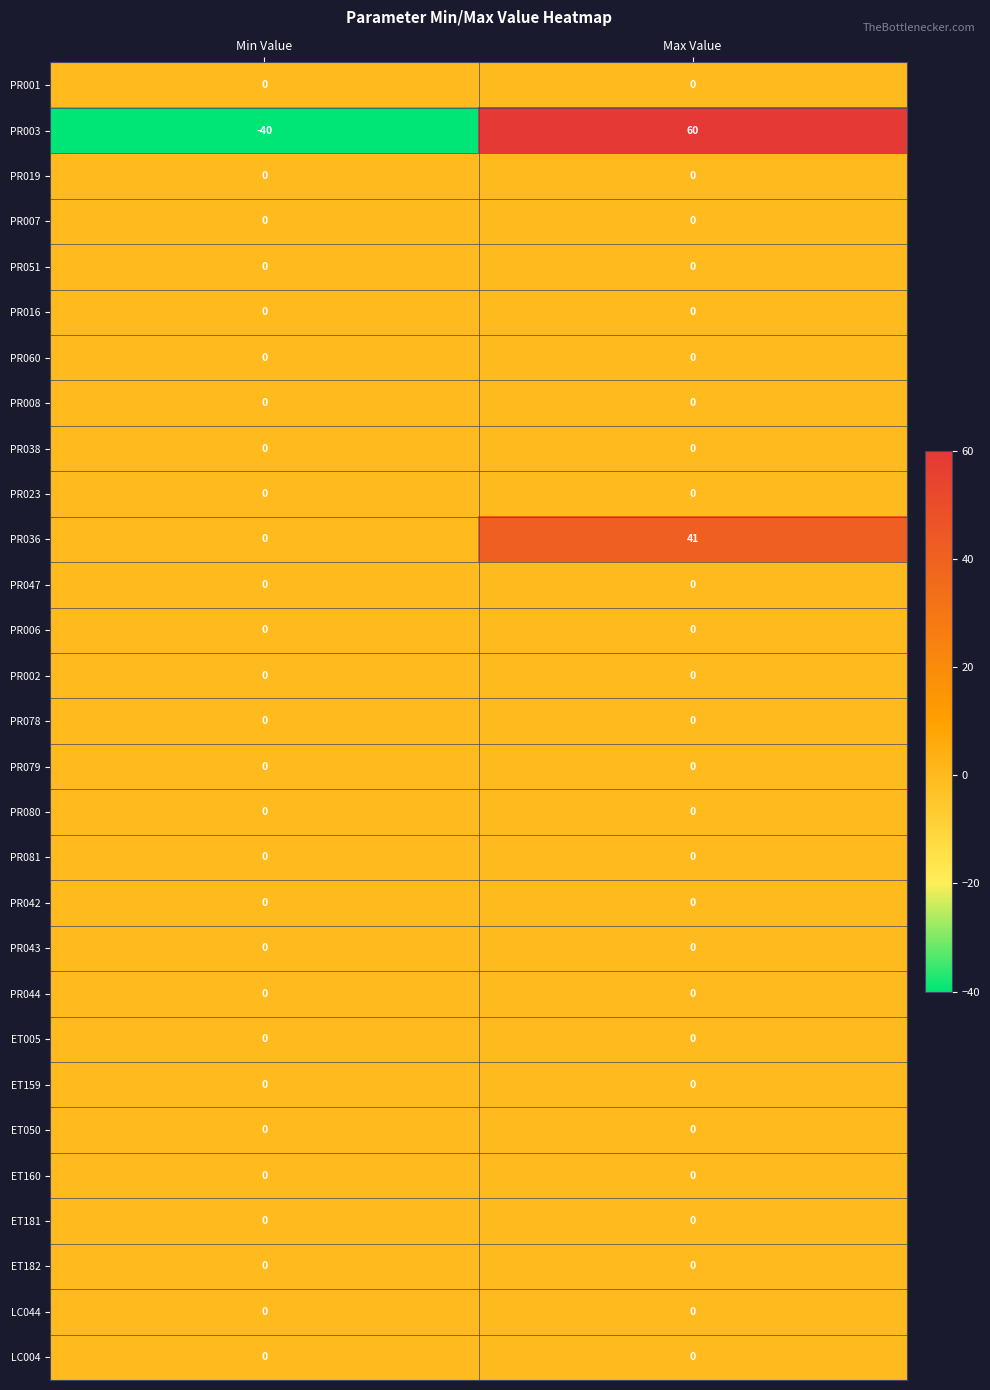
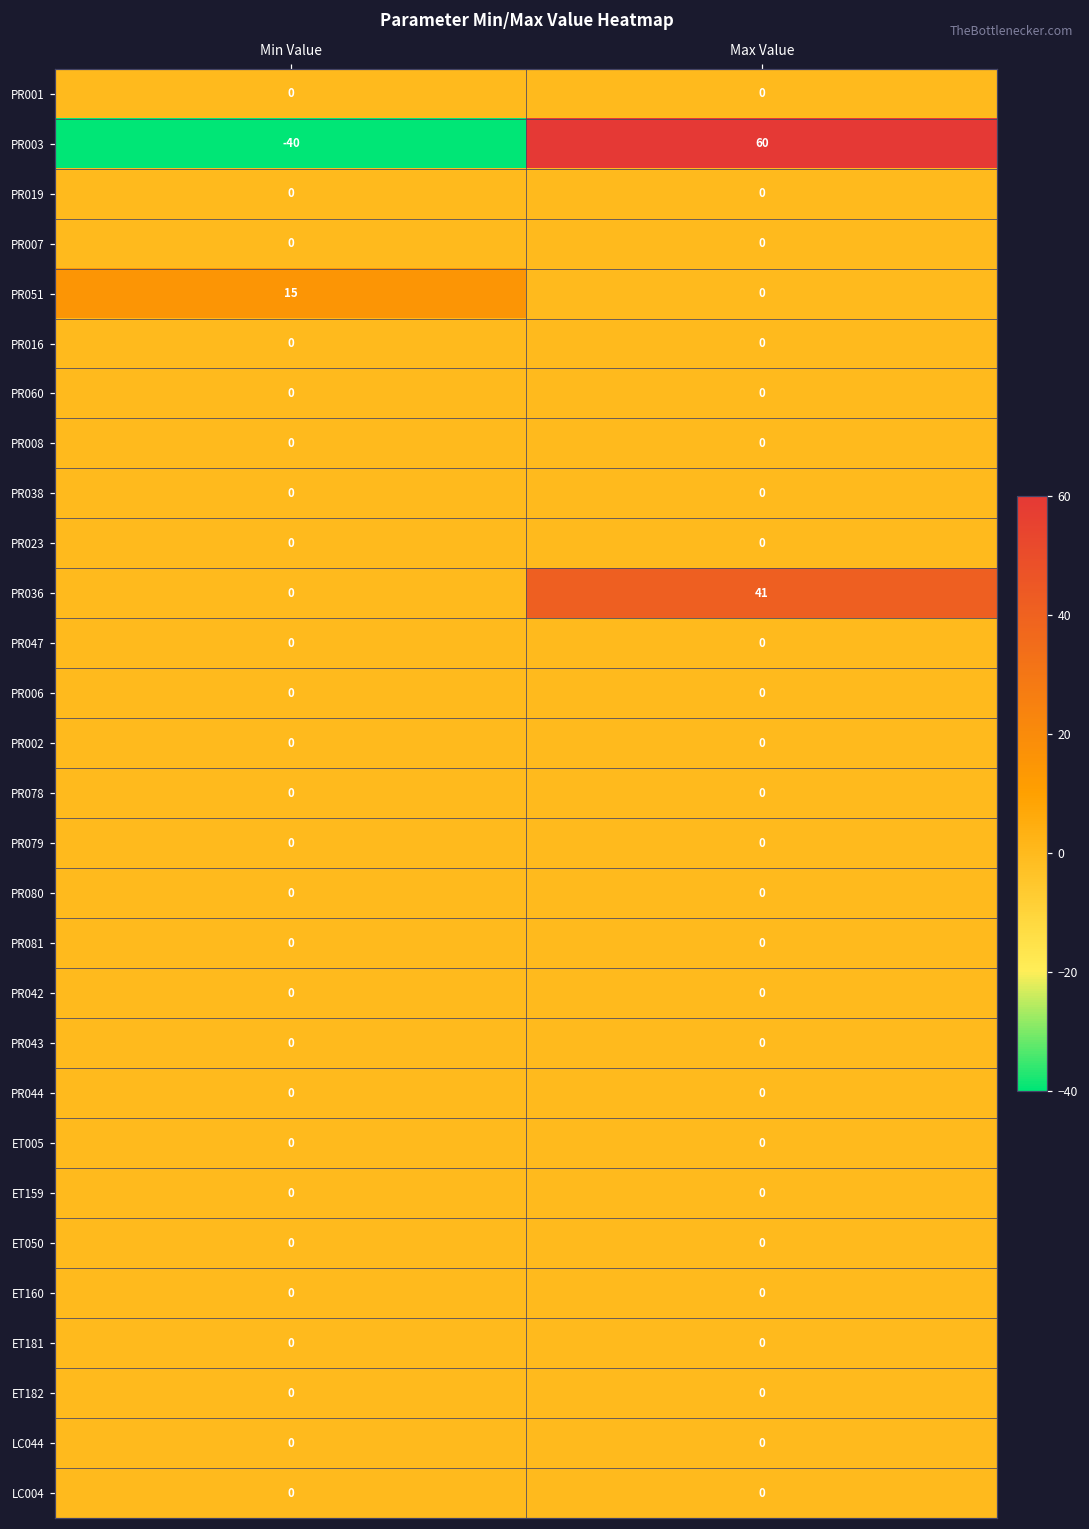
  {
    "PR001": {
      "Min Value": 0,
      "Max Value": 0
    },
    "PR003": {
      "Min Value": -40,
      "Max Value": 60
    },
    "PR019": {
      "Min Value": 0,
      "Max Value": 0
    },
    "PR007": {
      "Min Value": 0,
      "Max Value": 0
    },
    "PR051": {
-     "Min Value": 0,
+     "Min Value": 15,
      "Max Value": 0
    },
    "PR016": {
      "Min Value": 0,
      "Max Value": 0
    },
    "PR060": {
      "Min Value": 0,
      "Max Value": 0
    },
    "PR008": {
      "Min Value": 0,
      "Max Value": 0
    },
    "PR038": {
      "Min Value": 0,
      "Max Value": 0
    },
    "PR023": {
      "Min Value": 0,
      "Max Value": 0
    },
    "PR036": {
      "Min Value": 0,
      "Max Value": 41
    },
    "PR047": {
      "Min Value": 0,
      "Max Value": 0
    },
    "PR006": {
      "Min Value": 0,
      "Max Value": 0
    },
    "PR002": {
      "Min Value": 0,
      "Max Value": 0
    },
    "PR078": {
      "Min Value": 0,
      "Max Value": 0
    },
    "PR079": {
      "Min Value": 0,
      "Max Value": 0
    },
    "PR080": {
      "Min Value": 0,
      "Max Value": 0
    },
    "PR081": {
      "Min Value": 0,
      "Max Value": 0
    },
    "PR042": {
      "Min Value": 0,
      "Max Value": 0
    },
    "PR043": {
      "Min Value": 0,
      "Max Value": 0
    },
    "PR044": {
      "Min Value": 0,
      "Max Value": 0
    },
    "ET005": {
      "Min Value": 0,
      "Max Value": 0
    },
    "ET159": {
      "Min Value": 0,
      "Max Value": 0
    },
    "ET050": {
      "Min Value": 0,
      "Max Value": 0
    },
    "ET160": {
      "Min Value": 0,
      "Max Value": 0
    },
    "ET181": {
      "Min Value": 0,
      "Max Value": 0
    },
    "ET182": {
      "Min Value": 0,
      "Max Value": 0
    },
    "LC044": {
      "Min Value": 0,
      "Max Value": 0
    },
    "LC004": {
      "Min Value": 0,
      "Max Value": 0
    }
  }
